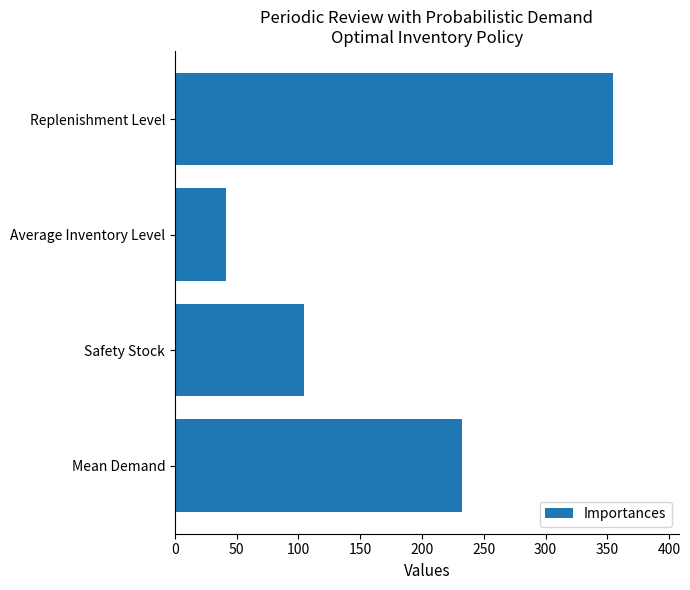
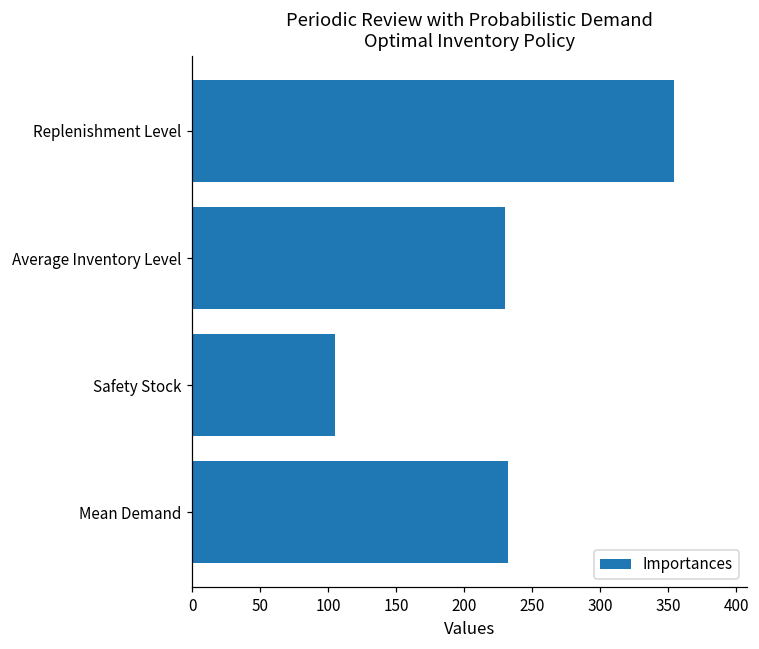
  {
    "Replenishment Level": 355,
-   "Average Inventory Level": 41,
+   "Average Inventory Level": 230,
    "Safety Stock": 105,
    "Mean Demand": 232
  }
